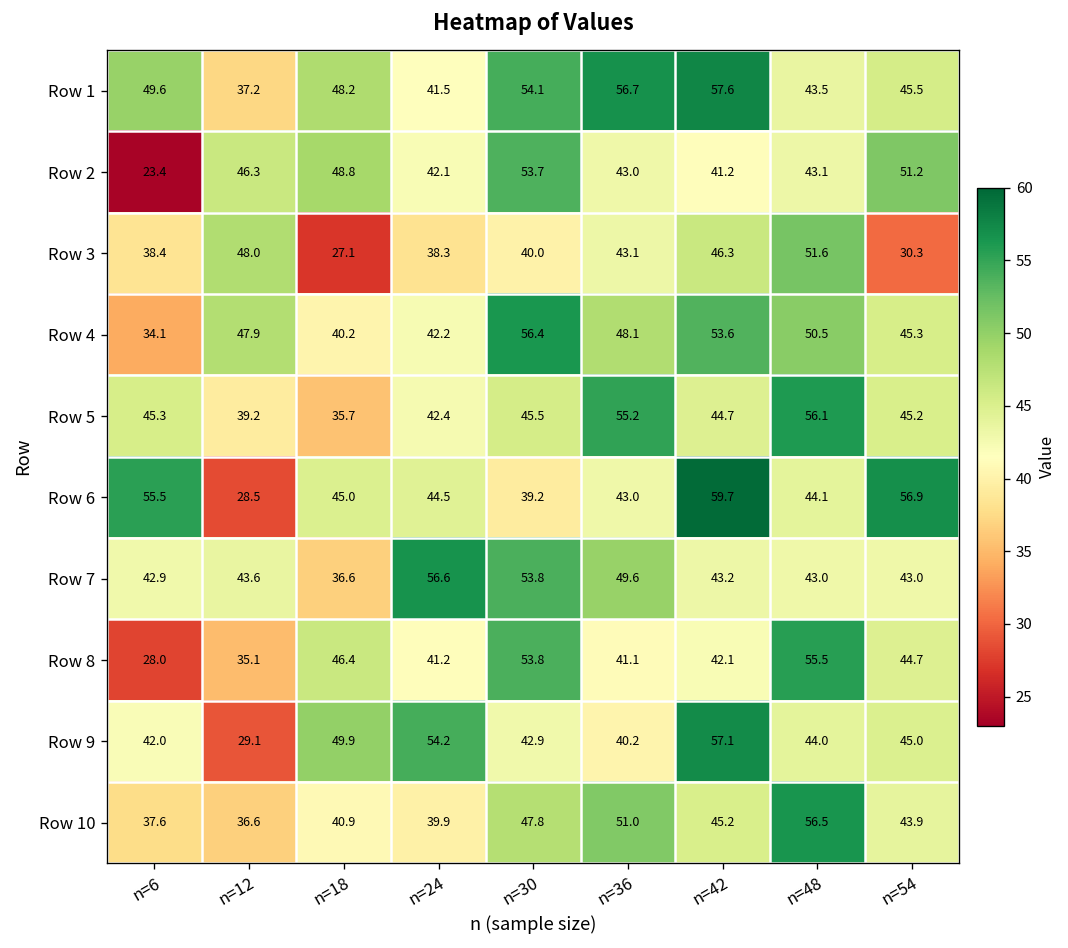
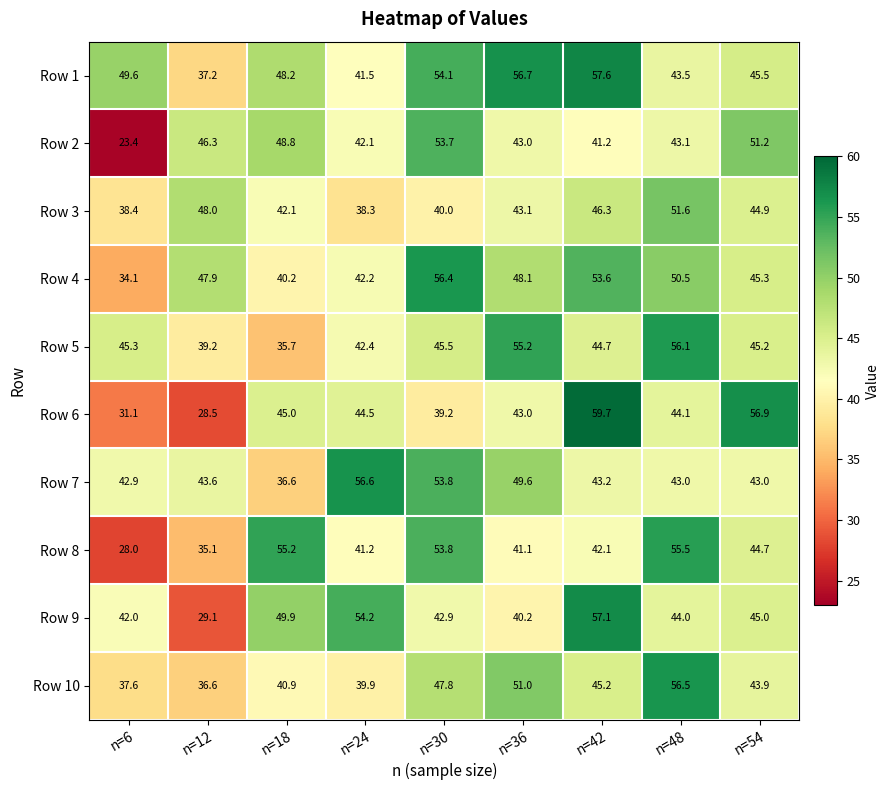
  {
    "Row 1": {
      "n=6": 49.6,
      "n=12": 37.2,
      "n=18": 48.2,
      "n=24": 41.5,
      "n=30": 54.1,
      "n=36": 56.7,
      "n=42": 57.6,
      "n=48": 43.5,
      "n=54": 45.5
    },
    "Row 2": {
      "n=6": 23.4,
      "n=12": 46.3,
      "n=18": 48.8,
      "n=24": 42.1,
      "n=30": 53.7,
      "n=36": 43.0,
      "n=42": 41.2,
      "n=48": 43.1,
      "n=54": 51.2
    },
    "Row 3": {
      "n=6": 38.4,
      "n=12": 48.0,
-     "n=18": 27.1,
+     "n=18": 42.1,
      "n=24": 38.3,
      "n=30": 40.0,
      "n=36": 43.1,
      "n=42": 46.3,
      "n=48": 51.6,
-     "n=54": 30.3
+     "n=54": 44.9
    },
    "Row 4": {
      "n=6": 34.1,
      "n=12": 47.9,
      "n=18": 40.2,
      "n=24": 42.2,
      "n=30": 56.4,
      "n=36": 48.1,
      "n=42": 53.6,
      "n=48": 50.5,
      "n=54": 45.3
    },
    "Row 5": {
      "n=6": 45.3,
      "n=12": 39.2,
      "n=18": 35.7,
      "n=24": 42.4,
      "n=30": 45.5,
      "n=36": 55.2,
      "n=42": 44.7,
      "n=48": 56.1,
      "n=54": 45.2
    },
    "Row 6": {
-     "n=6": 55.5,
+     "n=6": 31.1,
      "n=12": 28.5,
      "n=18": 45.0,
      "n=24": 44.5,
      "n=30": 39.2,
      "n=36": 43.0,
      "n=42": 59.7,
      "n=48": 44.1,
      "n=54": 56.9
    },
    "Row 7": {
      "n=6": 42.9,
      "n=12": 43.6,
      "n=18": 36.6,
      "n=24": 56.6,
      "n=30": 53.8,
      "n=36": 49.6,
      "n=42": 43.2,
      "n=48": 43.0,
      "n=54": 43.0
    },
    "Row 8": {
      "n=6": 28.0,
      "n=12": 35.1,
-     "n=18": 46.4,
+     "n=18": 55.2,
      "n=24": 41.2,
      "n=30": 53.8,
      "n=36": 41.1,
      "n=42": 42.1,
      "n=48": 55.5,
      "n=54": 44.7
    },
    "Row 9": {
      "n=6": 42.0,
      "n=12": 29.1,
      "n=18": 49.9,
      "n=24": 54.2,
      "n=30": 42.9,
      "n=36": 40.2,
      "n=42": 57.1,
      "n=48": 44.0,
      "n=54": 45.0
    },
    "Row 10": {
      "n=6": 37.6,
      "n=12": 36.6,
      "n=18": 40.9,
      "n=24": 39.9,
      "n=30": 47.8,
      "n=36": 51.0,
      "n=42": 45.2,
      "n=48": 56.5,
      "n=54": 43.9
    }
  }
